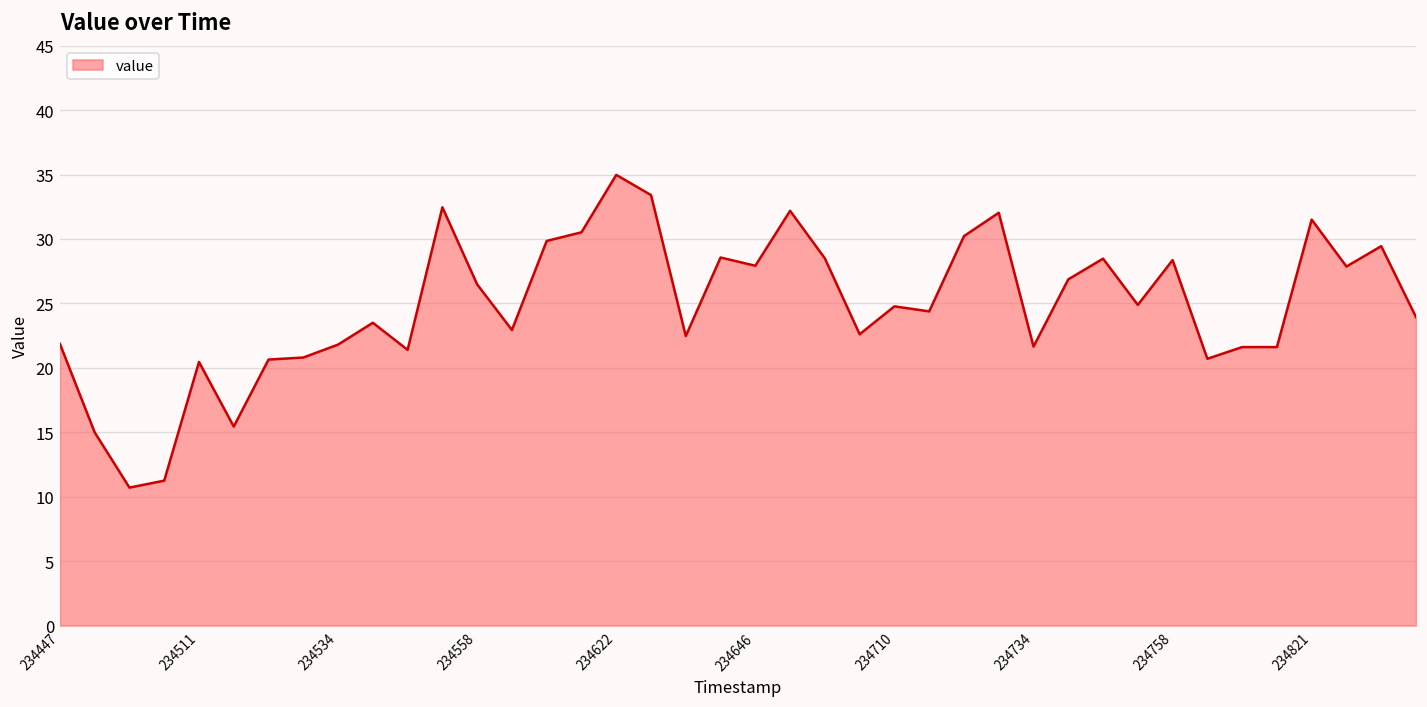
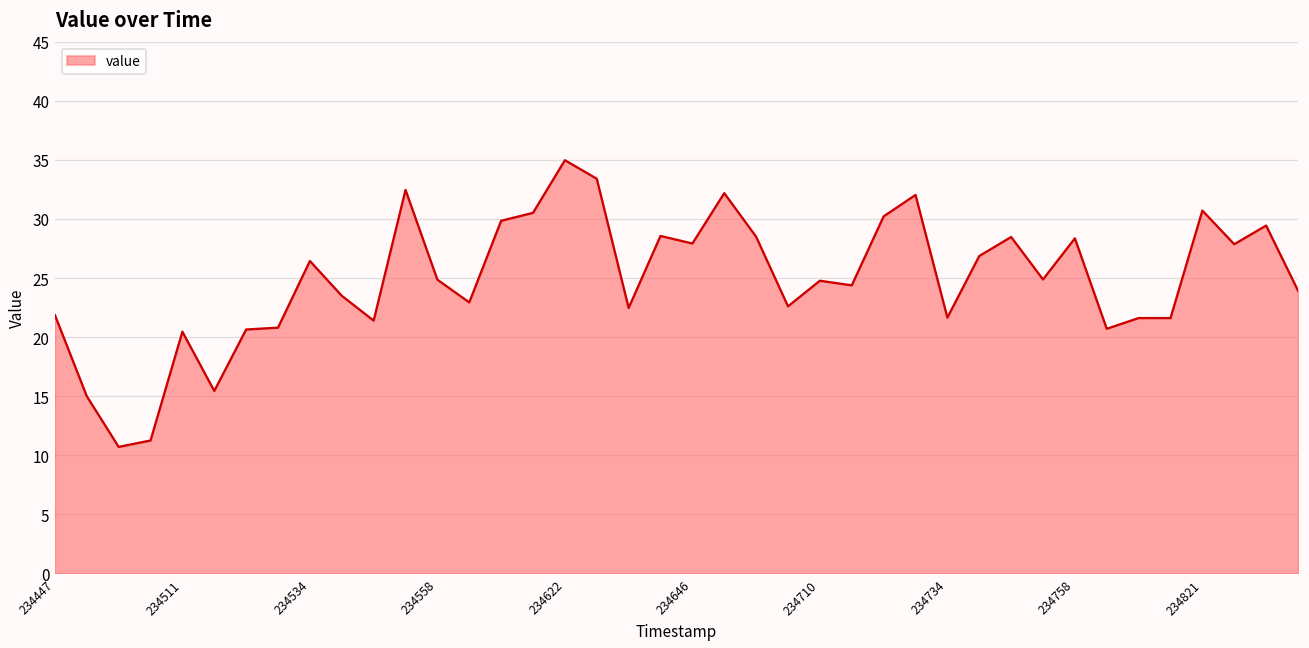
  {
    "234447": 21.9,
    "234511": 20.5,
-   "234534": 21.8,
-   "234558": 26.5,
+   "234534": 26.4,
+   "234558": 24.9,
    "234622": 35.0,
    "234646": 27.9,
    "234710": 24.8,
    "234734": 21.6,
    "234758": 28.4,
-   "234821": 31.5
+   "234821": 30.7
  }
